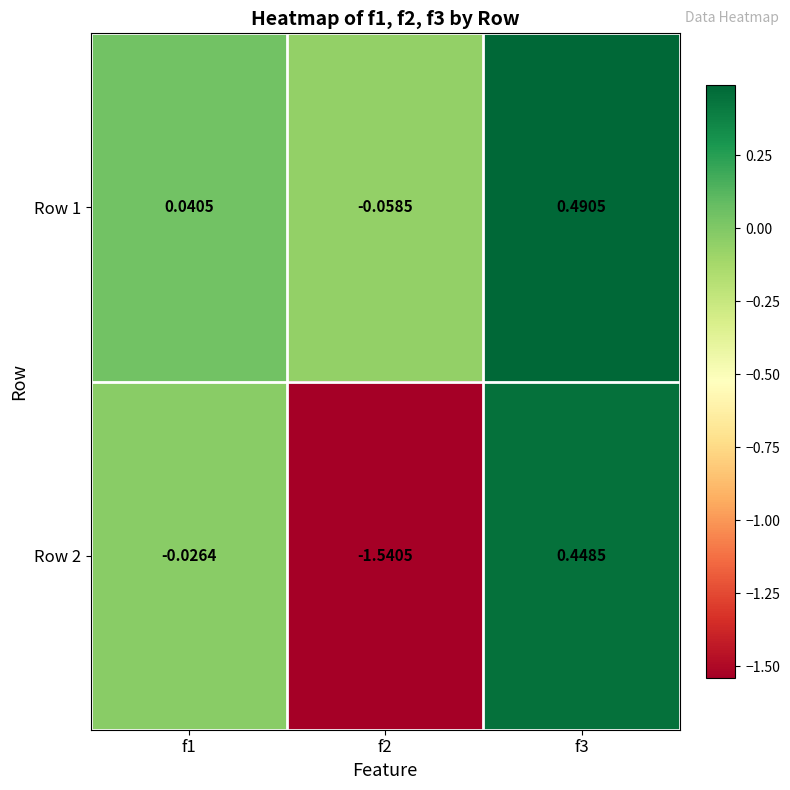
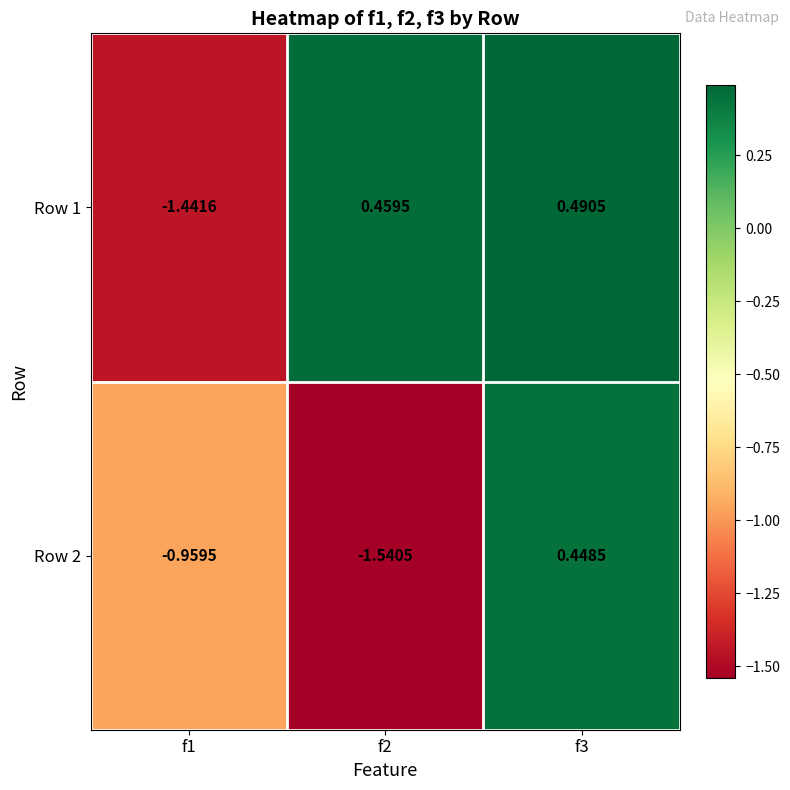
  {
    "Row 1": {
-     "f1": 0.0405,
-     "f2": -0.0585,
+     "f1": -1.4416,
+     "f2": 0.4595,
      "f3": 0.4905
    },
    "Row 2": {
-     "f1": -0.0264,
+     "f1": -0.9595,
      "f2": -1.5405,
      "f3": 0.4485
    }
  }
